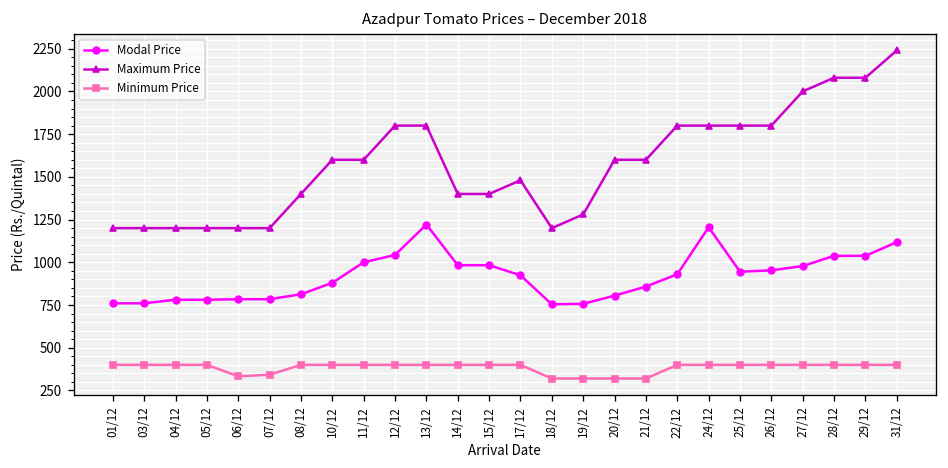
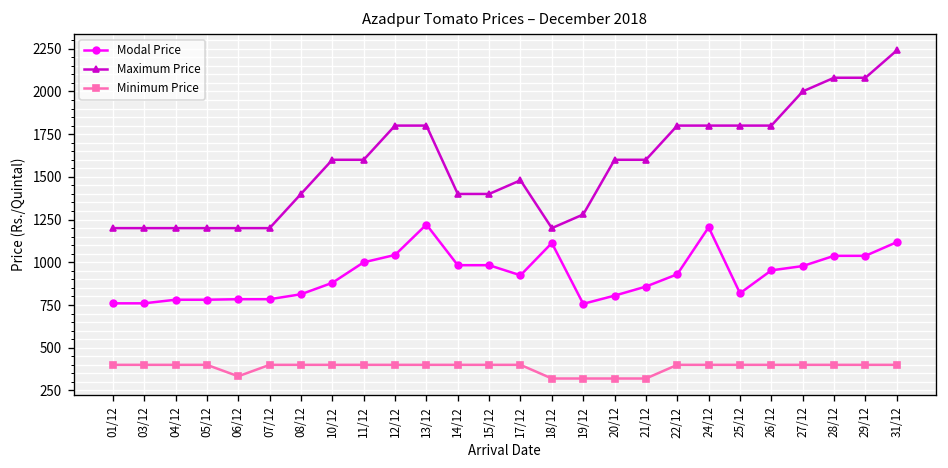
  {
    "Modal Price": {
      "01/12": 760,
      "03/12": 760,
      "04/12": 780,
      "05/12": 780,
      "06/12": 780,
      "07/12": 780,
      "08/12": 810,
      "10/12": 880,
      "11/12": 1000,
      "12/12": 1040,
      "13/12": 1220,
      "14/12": 980,
      "15/12": 980,
      "17/12": 920,
-     "18/12": 750,
+     "18/12": 1110,
      "19/12": 760,
      "20/12": 810,
      "21/12": 860,
      "22/12": 930,
      "24/12": 1210,
-     "25/12": 950,
+     "25/12": 820,
      "26/12": 950,
      "27/12": 980,
      "28/12": 1040,
      "29/12": 1040,
      "31/12": 1120
    },
    "Maximum Price": {
      "01/12": 1200,
      "03/12": 1200,
      "04/12": 1200,
      "05/12": 1200,
      "06/12": 1200,
      "07/12": 1200,
      "08/12": 1400,
      "10/12": 1600,
      "11/12": 1600,
      "12/12": 1800,
      "13/12": 1800,
      "14/12": 1400,
      "15/12": 1400,
      "17/12": 1480,
      "18/12": 1200,
      "19/12": 1280,
      "20/12": 1600,
      "21/12": 1600,
      "22/12": 1800,
      "24/12": 1800,
      "25/12": 1800,
      "26/12": 1800,
      "27/12": 2000,
      "28/12": 2080,
      "29/12": 2080,
      "31/12": 2240
    },
    "Minimum Price": {
      "01/12": 400,
      "03/12": 400,
      "04/12": 400,
      "05/12": 400,
      "06/12": 330,
-     "07/12": 340,
+     "07/12": 400,
      "08/12": 400,
      "10/12": 400,
      "11/12": 400,
      "12/12": 400,
      "13/12": 400,
      "14/12": 400,
      "15/12": 400,
      "17/12": 400,
      "18/12": 320,
      "19/12": 320,
      "20/12": 320,
      "21/12": 320,
      "22/12": 400,
      "24/12": 400,
      "25/12": 400,
      "26/12": 400,
      "27/12": 400,
      "28/12": 400,
      "29/12": 400,
      "31/12": 400
    }
  }
